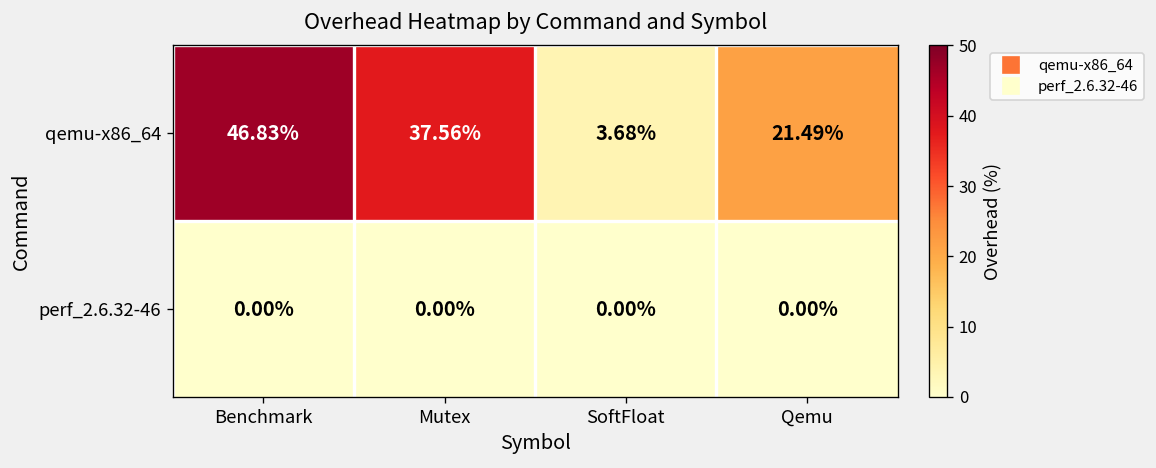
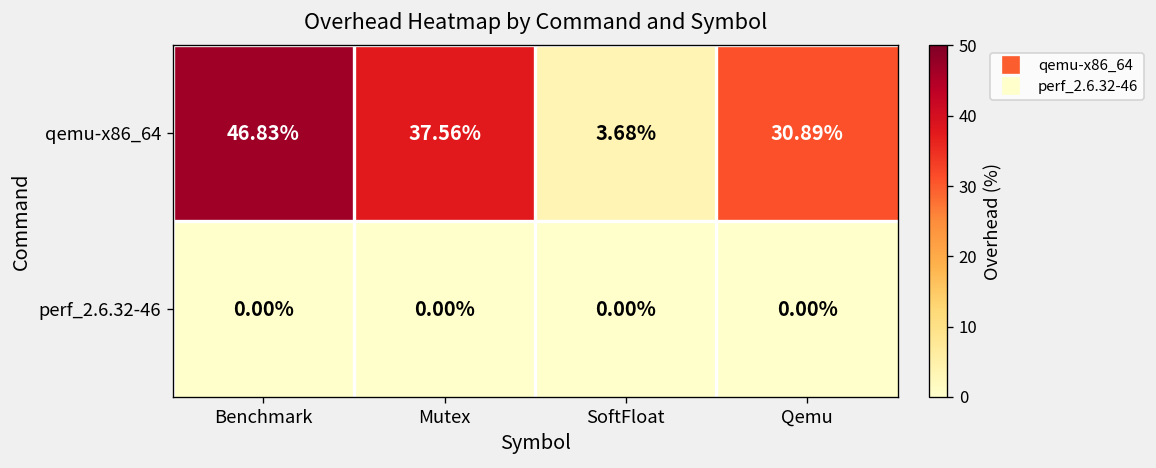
  {
    "qemu-x86_64": {
      "Benchmark": "46.83%",
      "Mutex": "37.56%",
      "SoftFloat": "3.68%",
-     "Qemu": "21.49%"
+     "Qemu": "30.89%"
    },
    "perf_2.6.32-46": {
      "Benchmark": "0.00%",
      "Mutex": "0.00%",
      "SoftFloat": "0.00%",
      "Qemu": "0.00%"
    }
  }
